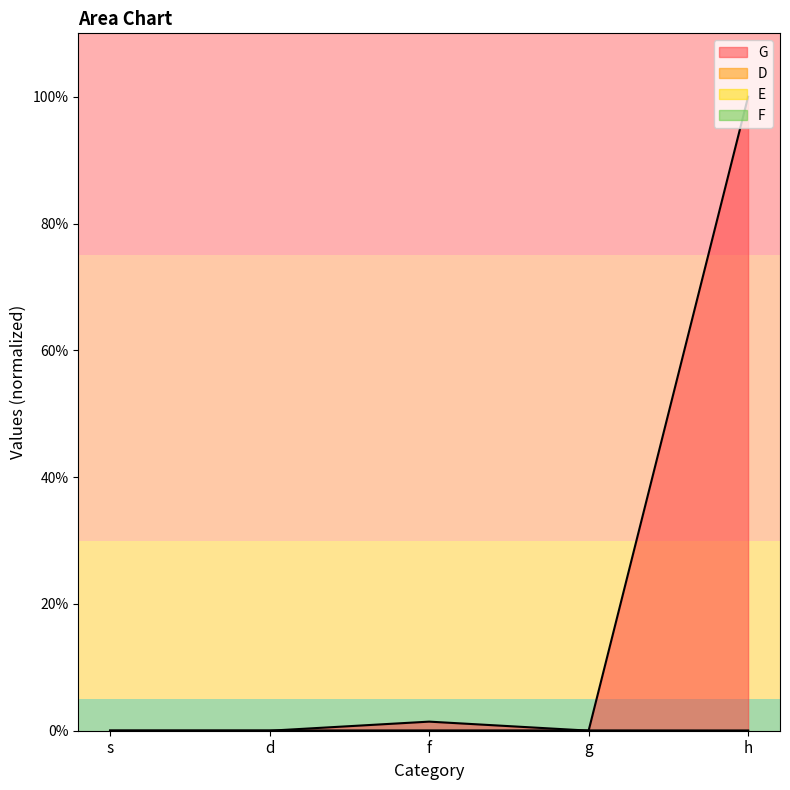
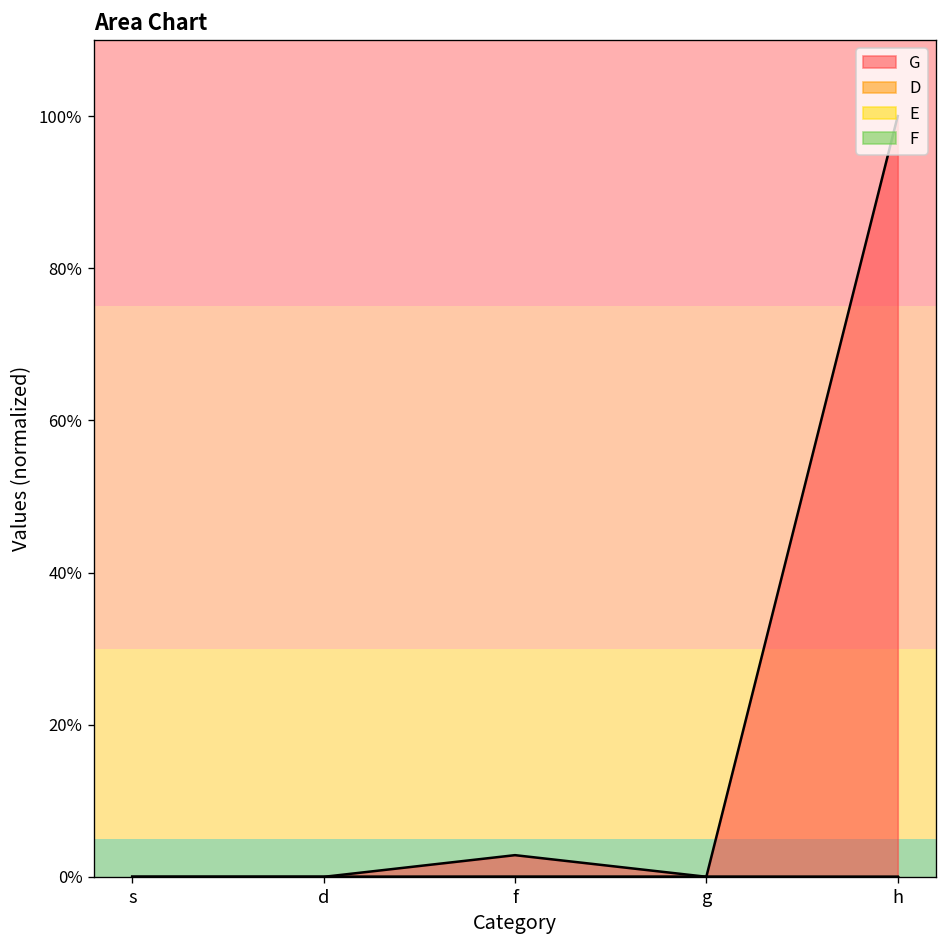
  {
    "G": {
-     "f": "1%"
+     "f": "3%"
    },
    "F": {
      "f": "0%",
      "h": "0%"
    }
  }
